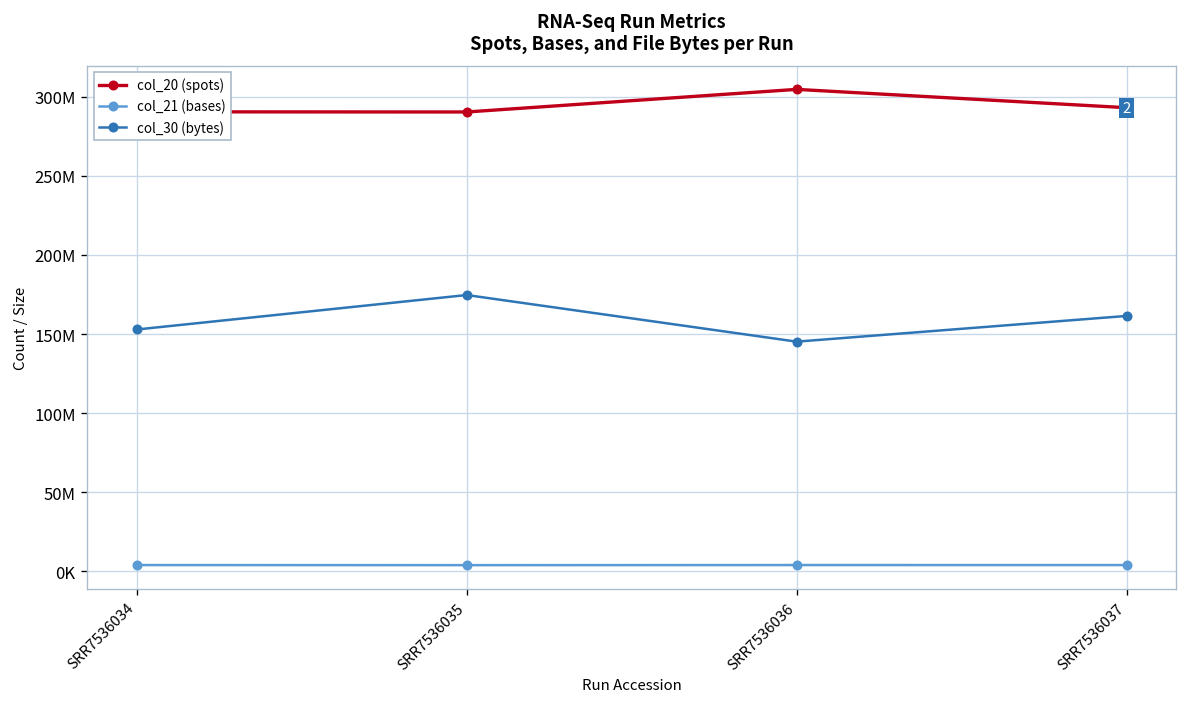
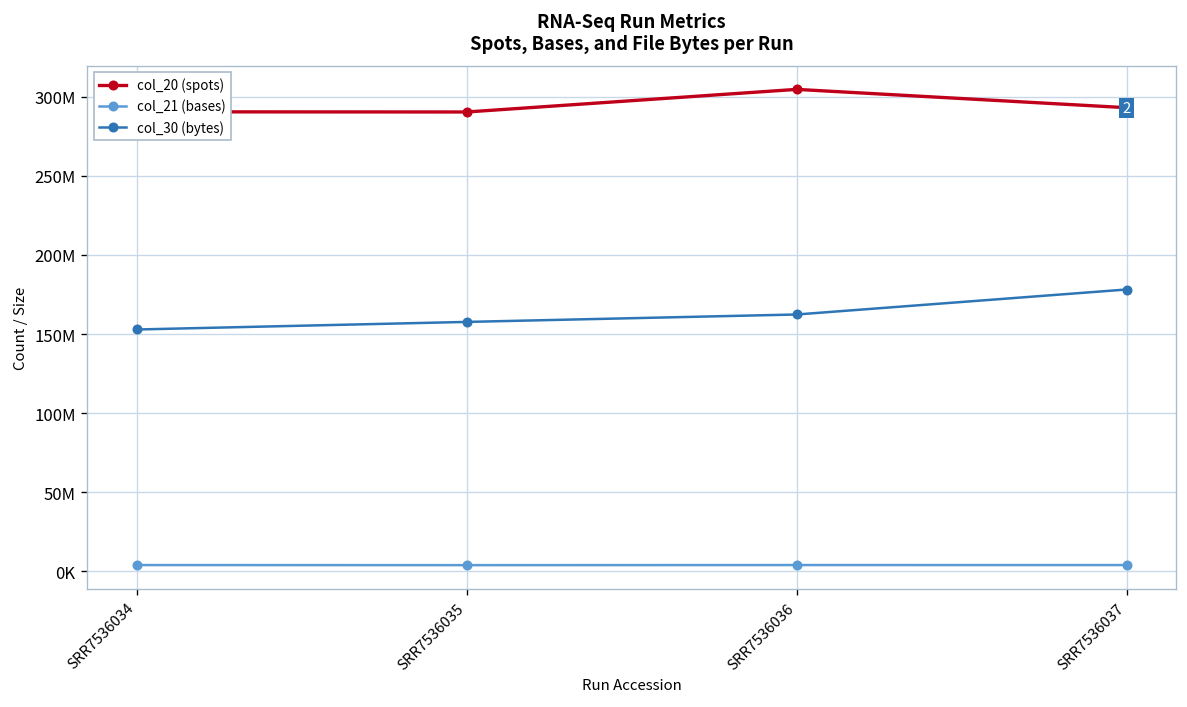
  {
    "col_20 (spots)": {
      "SRR7536035": 290000000,
      "SRR7536036": 305000000
    },
    "col_21 (bases)": {
      "SRR7536034": 4000000,
      "SRR7536035": 4000000,
      "SRR7536036": 4000000,
      "SRR7536037": 4000000
    },
    "col_30 (bytes)": {
      "SRR7536034": 153000000,
-     "SRR7536035": 175000000,
-     "SRR7536036": 145000000,
-     "SRR7536037": 161000000
+     "SRR7536035": 158000000,
+     "SRR7536036": 162000000,
+     "SRR7536037": 178000000
    }
  }
